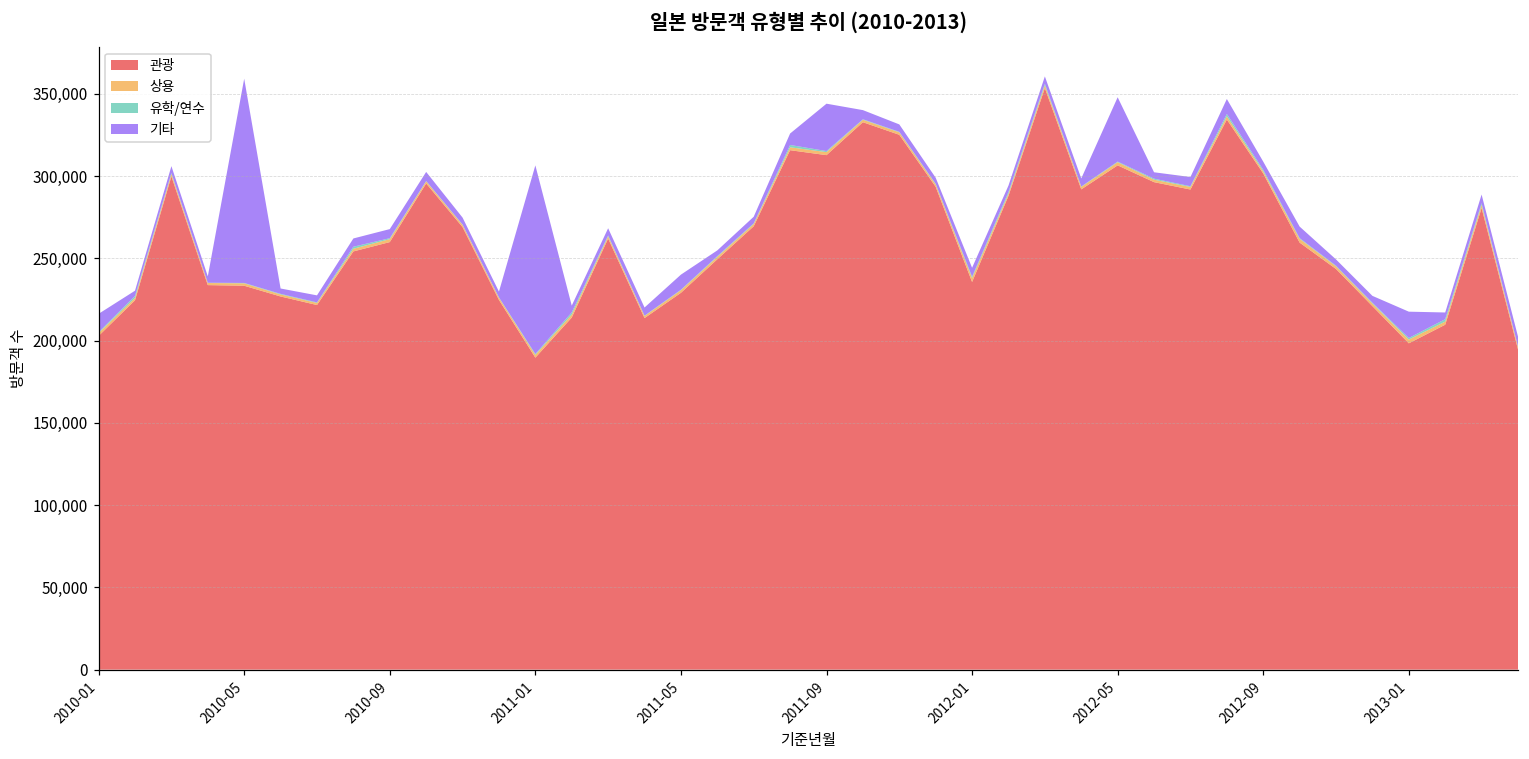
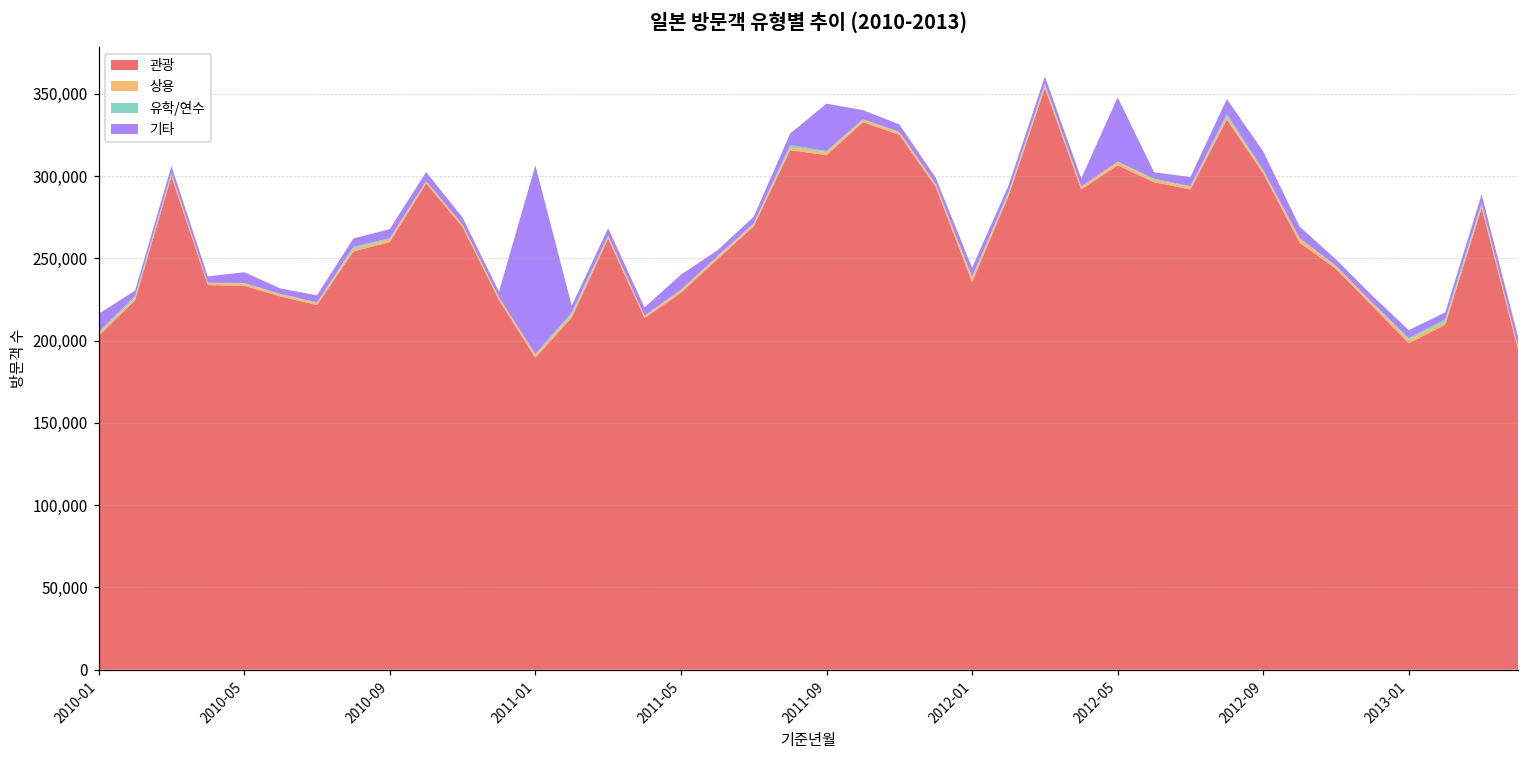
  {
    "관광": {
      "2010-01": "203,000",
      "2010-09": "260,000",
      "2011-09": "313,000",
      "2012-01": "236,000",
      "2012-05": "306,000",
      "2013-01": "198,000"
    },
    "기타": {
      "2010-01": "11,000",
-     "2010-05": "124,000",
+     "2010-05": "7,000",
      "2010-09": "6,000",
      "2011-01": "115,000",
      "2011-05": "9,000",
      "2011-09": "29,000",
      "2012-01": "5,000",
      "2012-05": "39,000",
-     "2012-09": "5,000",
-     "2013-01": "16,000"
+     "2012-09": "11,000",
+     "2013-01": "5,000"
    }
  }
